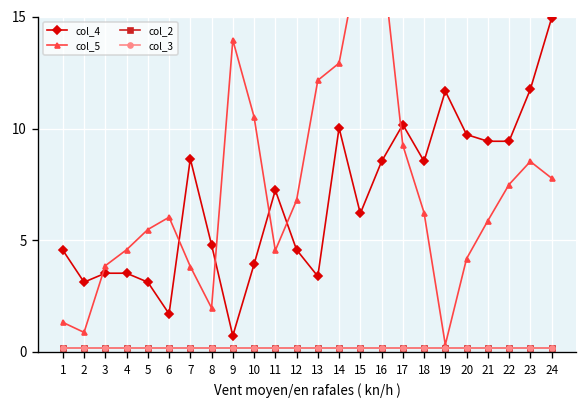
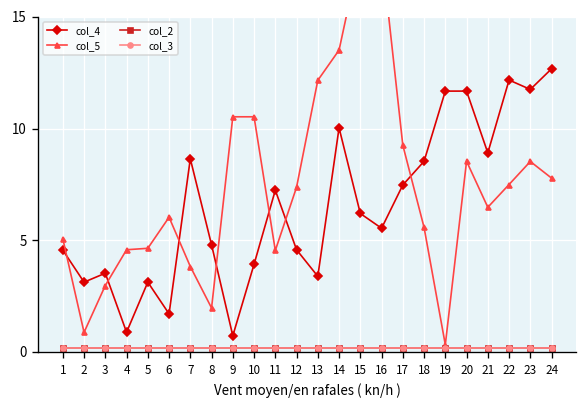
  {
    "col_4": {
      "1": 4.6,
      "2": 3.1,
      "3": 3.5,
-     "4": 3.5,
+     "4": 0.9,
      "5": 3.1,
      "6": 1.7,
      "7": 8.6,
      "8": 4.8,
      "9": 0.7,
      "10": 3.9,
      "11": 7.2,
      "12": 4.6,
      "13": 3.4,
      "14": 10.0,
      "15": 6.2,
-     "16": 8.5,
-     "17": 10.2,
+     "16": 5.5,
+     "17": 7.5,
      "18": 8.5,
      "19": 11.7,
-     "20": 9.7,
-     "21": 9.4,
-     "22": 9.4,
+     "20": 11.7,
+     "21": 8.9,
+     "22": 12.2,
      "23": 11.8,
-     "24": 14.9
+     "24": 12.7
    },
    "col_5": {
-     "1": 1.3,
+     "1": 5.1,
      "2": 0.9,
-     "3": 3.9,
+     "3": 3.0,
      "4": 4.6,
-     "5": 5.5,
+     "5": 4.6,
      "6": 6.0,
      "7": 3.8,
      "8": 2.0,
-     "9": 14.0,
+     "9": 10.5,
      "10": 10.5,
      "11": 4.5,
-     "12": 6.8,
+     "12": 7.4,
      "13": 12.2,
-     "14": 12.9,
+     "14": 13.5,
      "17": 9.3,
-     "18": 6.2,
-     "20": 4.2,
-     "21": 5.9,
+     "18": 5.6,
+     "20": 8.5,
+     "21": 6.5,
      "22": 7.5,
      "23": 8.5,
      "24": 7.8
    },
    "col_3": {
      "1": 0.2,
      "2": 0.2,
      "3": 0.2,
      "4": 0.2,
      "5": 0.2,
      "6": 0.2,
      "7": 0.2,
      "8": 0.2,
      "9": 0.2,
      "10": 0.2,
      "11": 0.2,
      "12": 0.2,
      "13": 0.2,
      "14": 0.2,
      "15": 0.2,
      "16": 0.2,
      "17": 0.2,
      "18": 0.2,
      "20": 0.2,
      "21": 0.2,
      "22": 0.2,
      "23": 0.2,
      "24": 0.2
    }
  }
